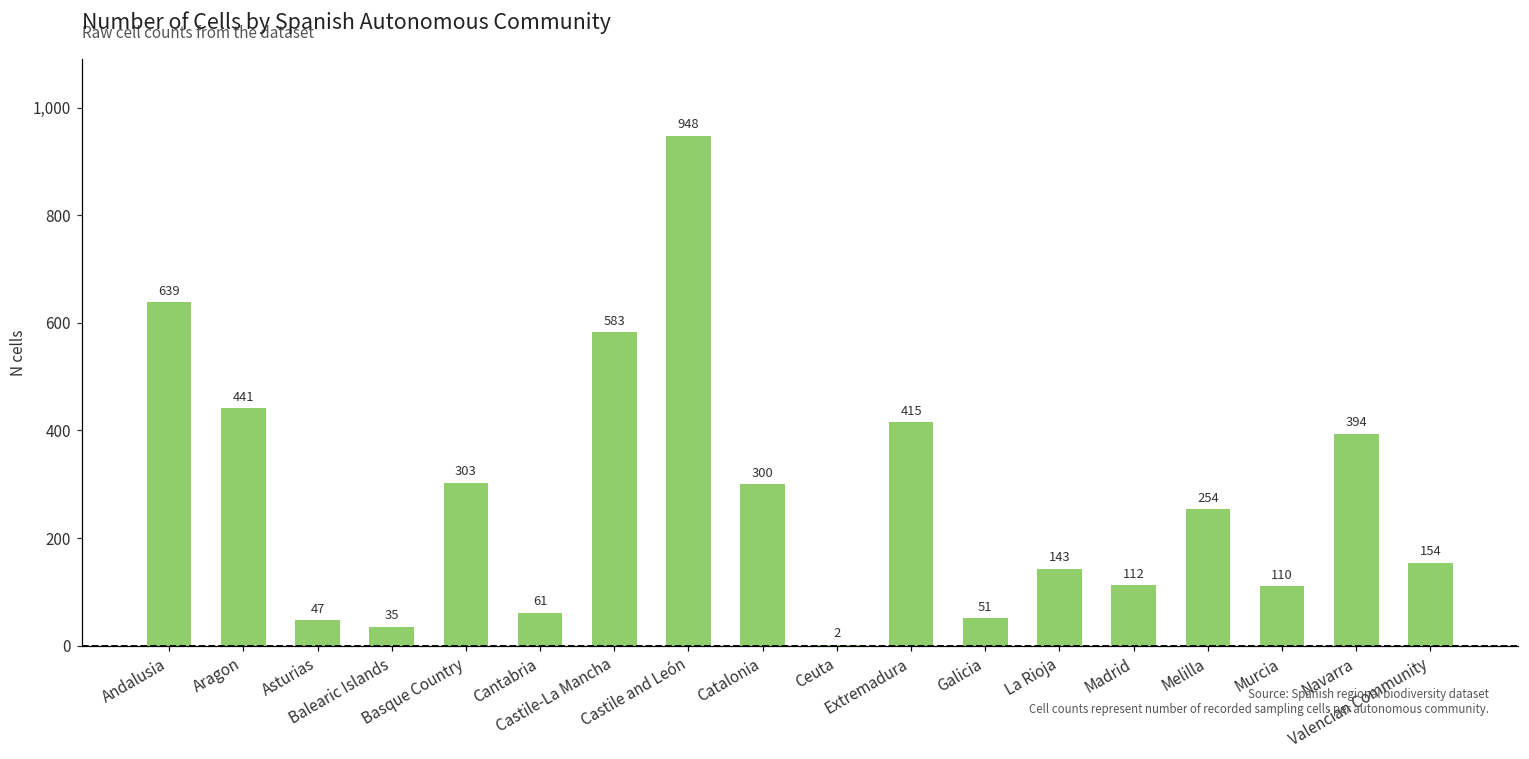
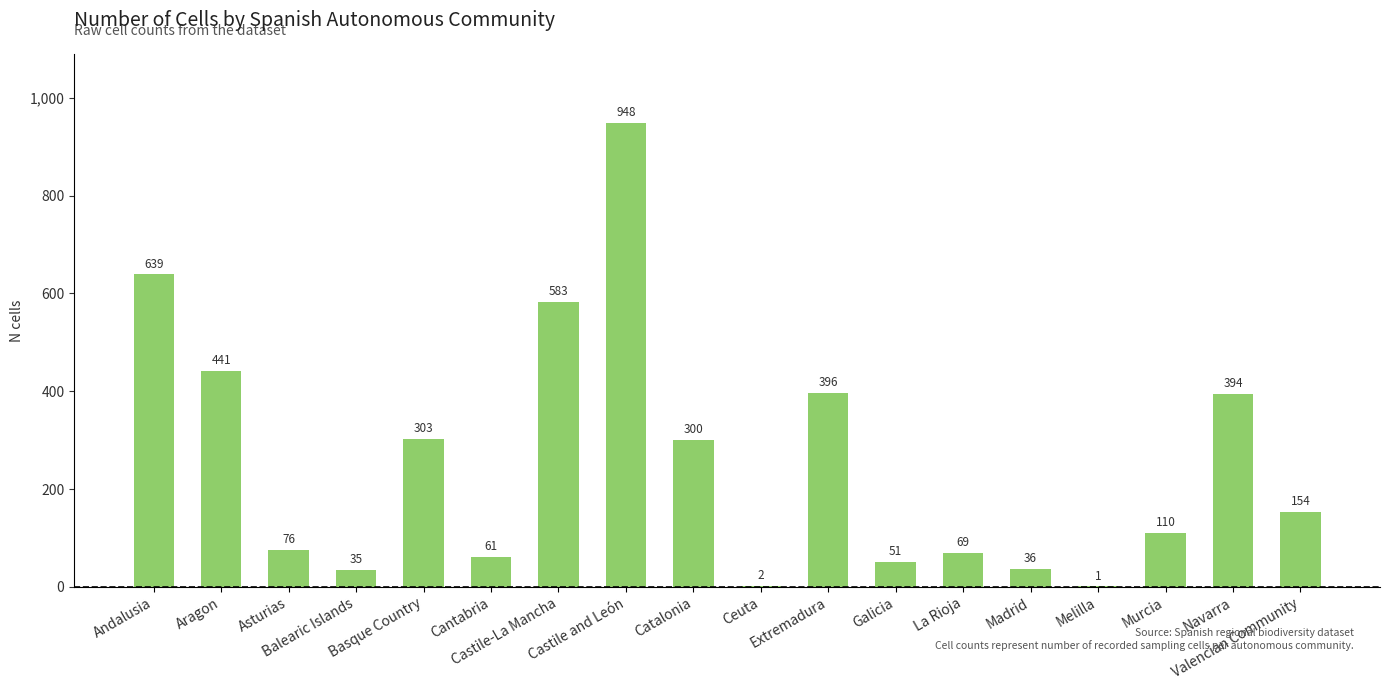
  {
    "Andalusia": 639,
    "Aragon": 441,
-   "Asturias": 47,
+   "Asturias": 76,
    "Balearic Islands": 35,
    "Basque Country": 303,
    "Cantabria": 61,
    "Castile-La Mancha": 583,
    "Castile and León": 948,
    "Catalonia": 300,
    "Ceuta": 2,
-   "Extremadura": 415,
+   "Extremadura": 396,
    "Galicia": 51,
-   "La Rioja": 143,
-   "Madrid": 112,
-   "Melilla": 254,
+   "La Rioja": 69,
+   "Madrid": 36,
+   "Melilla": 1,
    "Murcia": 110,
    "Navarra": 394,
    "Valencian Community": 154
  }
